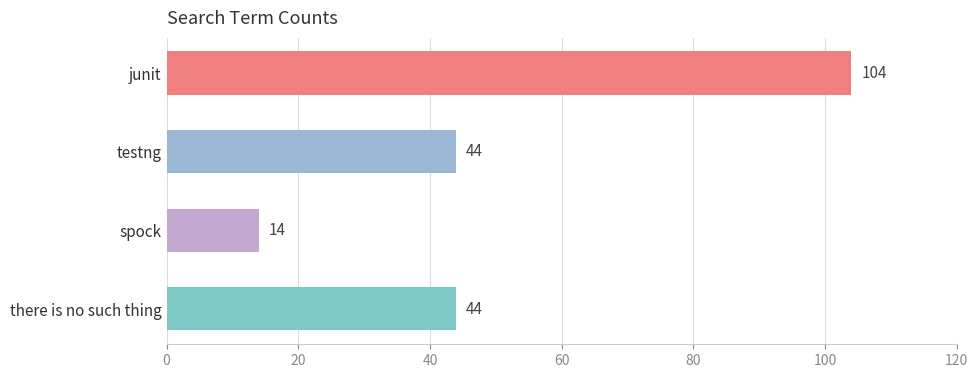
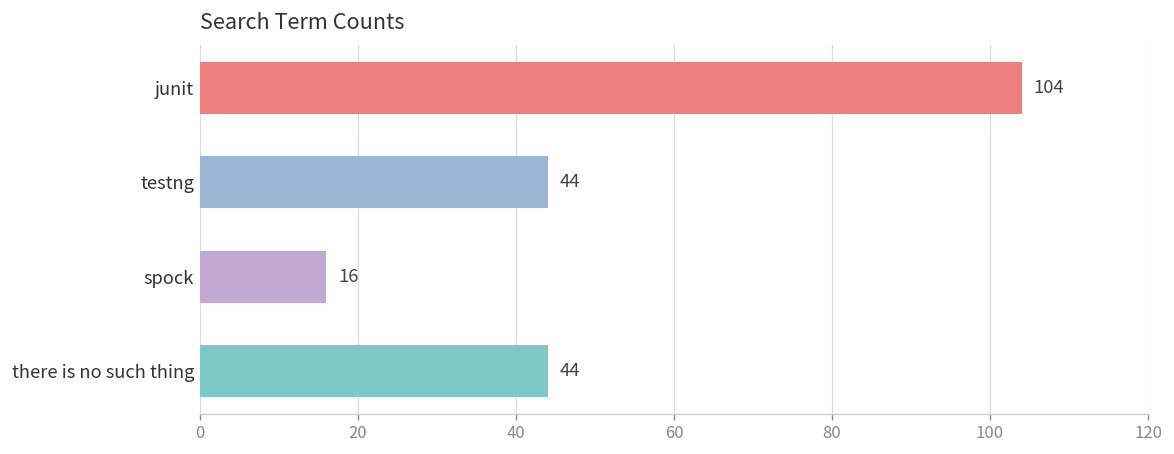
  {
    "junit": 104,
    "testng": 44,
-   "spock": 14,
+   "spock": 16,
    "there is no such thing": 44
  }
